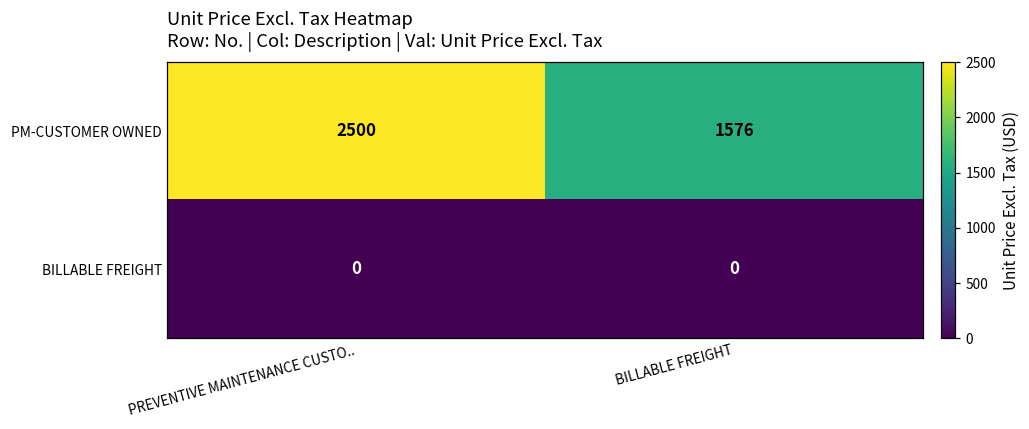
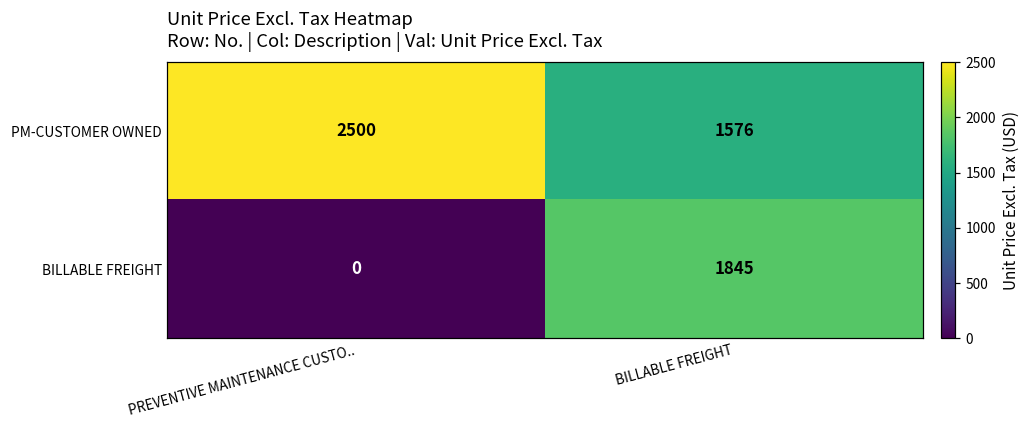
  {
    "PM-CUSTOMER OWNED": {
      "PREVENTIVE MAINTENANCE CUSTO..": 2500,
      "BILLABLE FREIGHT": 1576
    },
    "BILLABLE FREIGHT": {
      "PREVENTIVE MAINTENANCE CUSTO..": 0,
-     "BILLABLE FREIGHT": 0
+     "BILLABLE FREIGHT": 1845
    }
  }
